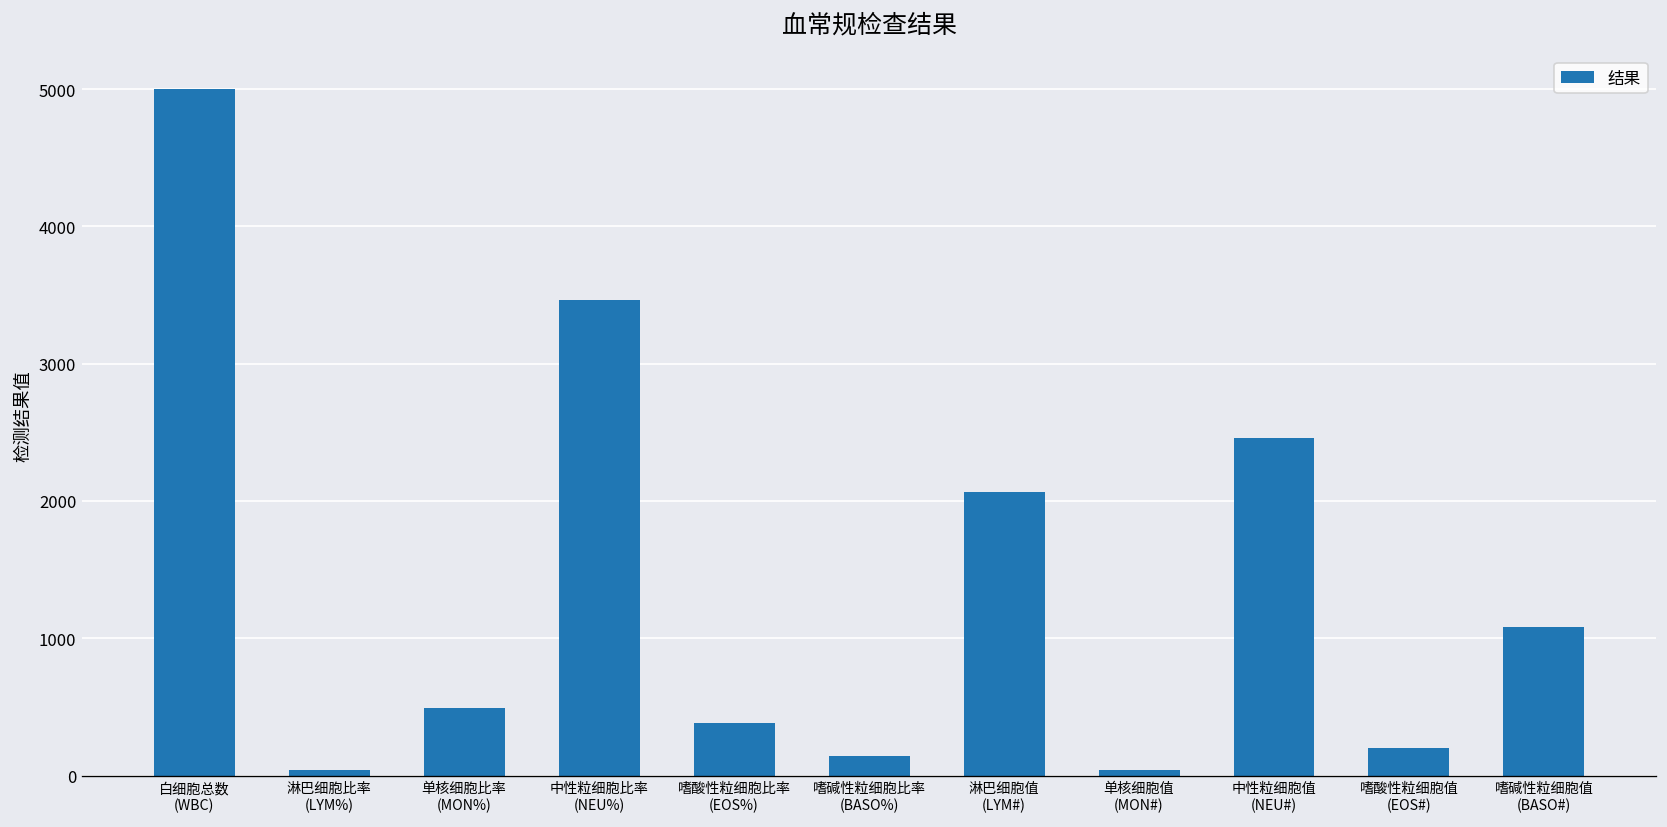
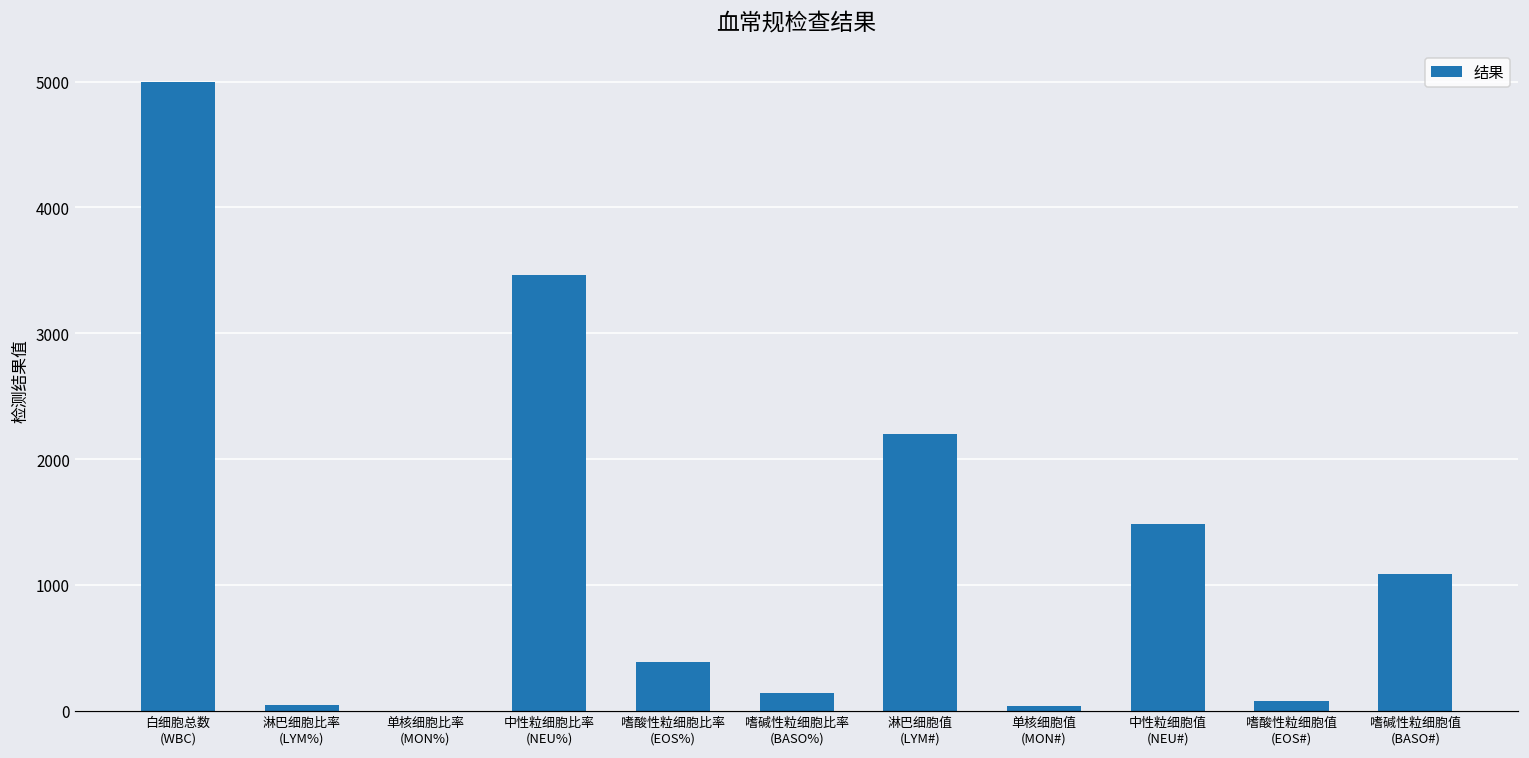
  {
    "白细胞总数 (WBC)": 5000,
    "淋巴细胞比率 (LYM%)": 40,
-   "单核细胞比率 (MON%)": 490,
+   "单核细胞比率 (MON%)": 0,
    "中性粒细胞比率 (NEU%)": 3470,
    "嗜酸性粒细胞比率 (EOS%)": 390,
    "嗜碱性粒细胞比率 (BASO%)": 140,
-   "淋巴细胞值 (LYM#)": 2070,
+   "淋巴细胞值 (LYM#)": 2200,
    "单核细胞值 (MON#)": 40,
-   "中性粒细胞值 (NEU#)": 2460,
-   "嗜酸性粒细胞值 (EOS#)": 200,
+   "中性粒细胞值 (NEU#)": 1480,
+   "嗜酸性粒细胞值 (EOS#)": 80,
    "嗜碱性粒细胞值 (BASO#)": 1080
  }
